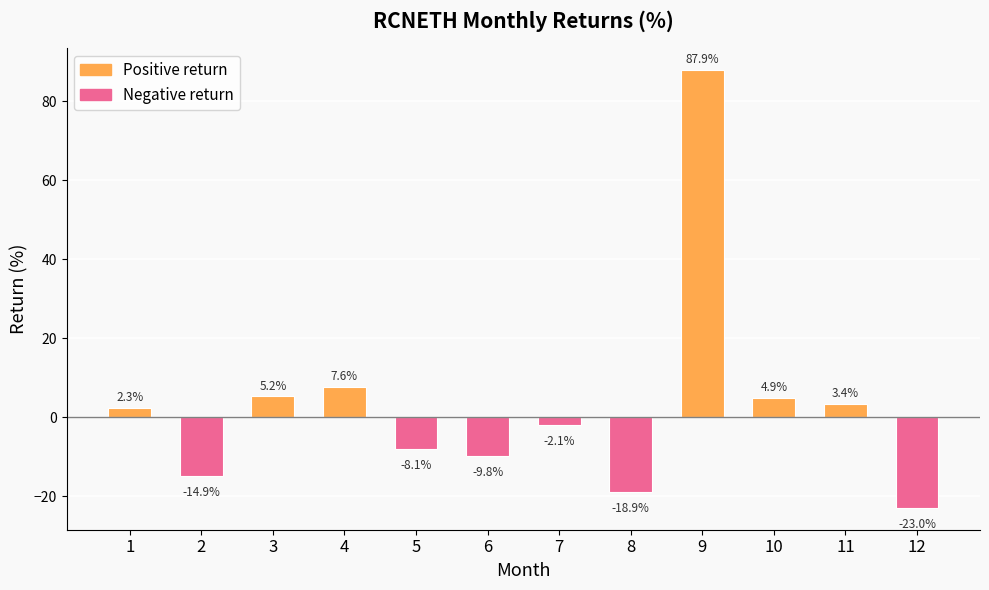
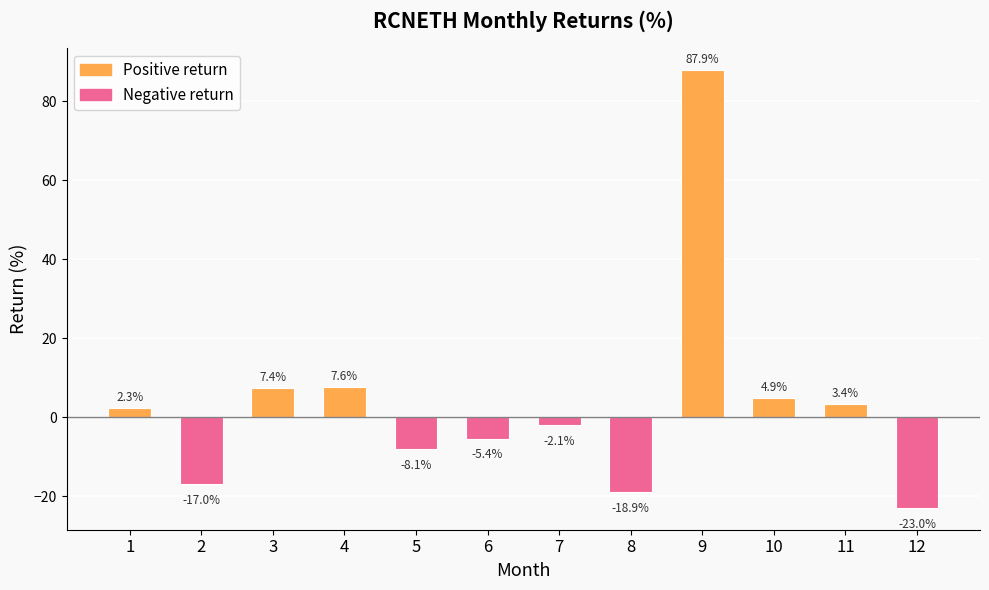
  {
    "1": "2.3%",
-   "2": "-14.9%",
-   "3": "5.2%",
+   "2": "-17.0%",
+   "3": "7.4%",
    "4": "7.6%",
    "5": "-8.1%",
-   "6": "-9.8%",
+   "6": "-5.4%",
    "7": "-2.1%",
    "8": "-18.9%",
    "9": "87.9%",
    "10": "4.9%",
    "11": "3.4%",
    "12": "-23.0%"
  }
